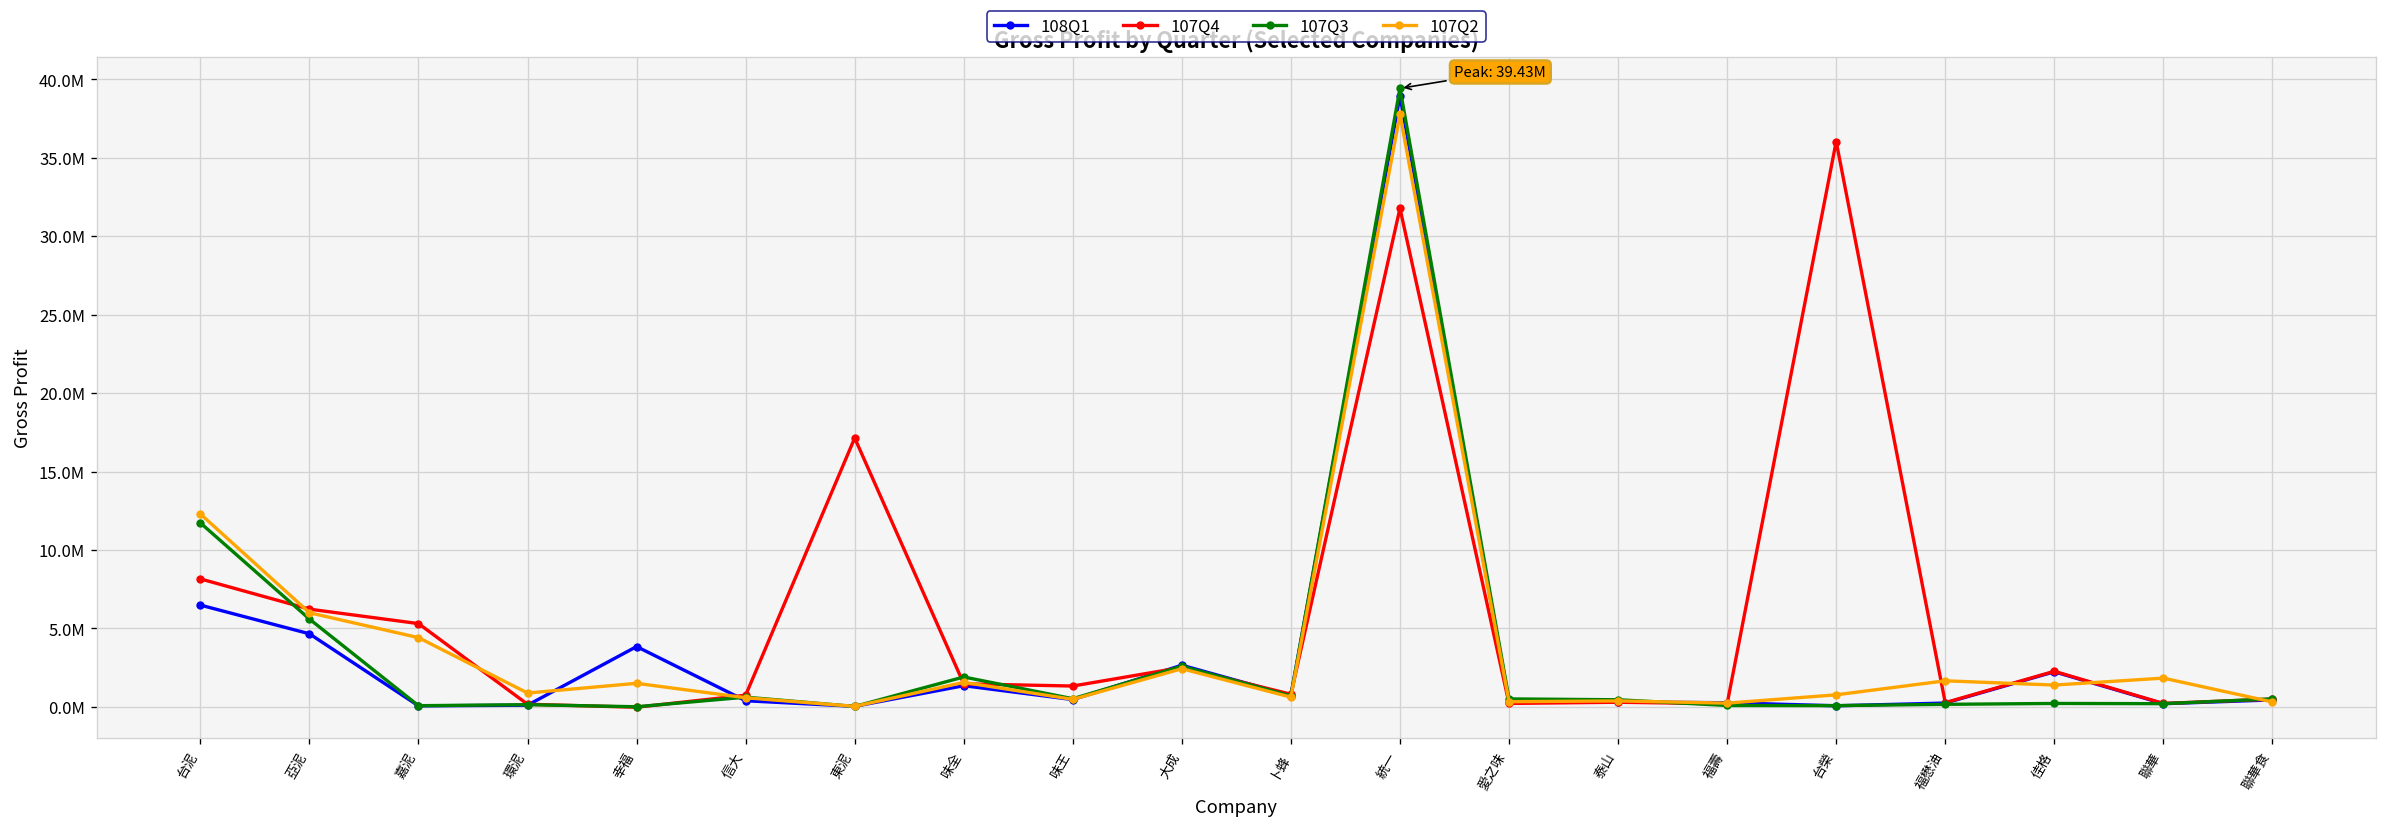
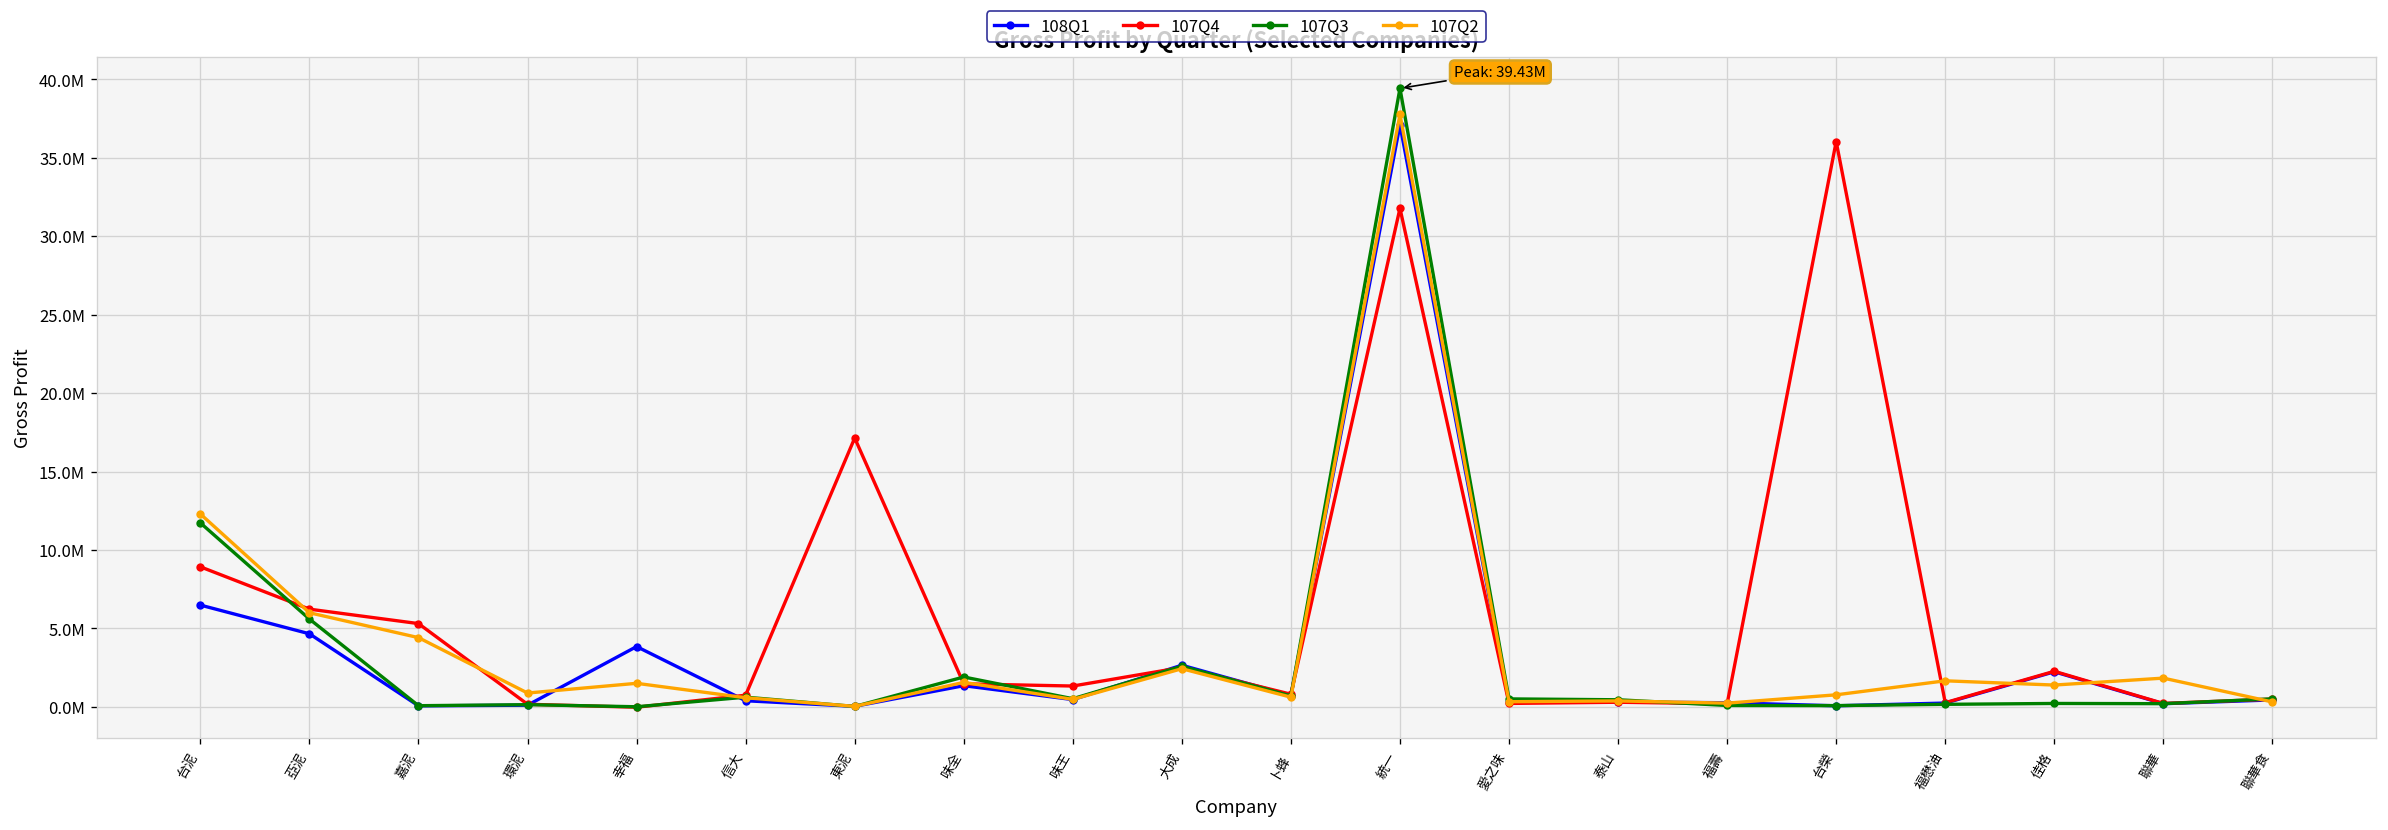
  {
    "108Q1": {
      "台泥": 6500000,
      "亞泥": 4700000,
      "幸福": 3800000,
-     "統一": 39000000
+     "統一": 37100000
    },
    "107Q4": {
-     "台泥": 8200000,
+     "台泥": 8900000,
      "亞泥": 6200000,
      "嘉泥": 5300000,
      "東泥": 17100000,
      "味王": 1300000,
      "統一": 31800000,
      "台榮": 36000000
    },
    "107Q3": {
      "台泥": 11700000,
      "亞泥": 5600000,
      "味全": 1900000,
      "佳格": 200000
    },
    "107Q2": {
      "台泥": 12300000,
      "亞泥": 6000000,
      "嘉泥": 4400000,
      "環泥": 900000,
      "幸福": 1500000,
      "統一": 37800000,
      "台榮": 800000,
      "福懋油": 1700000,
      "佳格": 1400000,
      "聯華": 1800000
    }
  }
